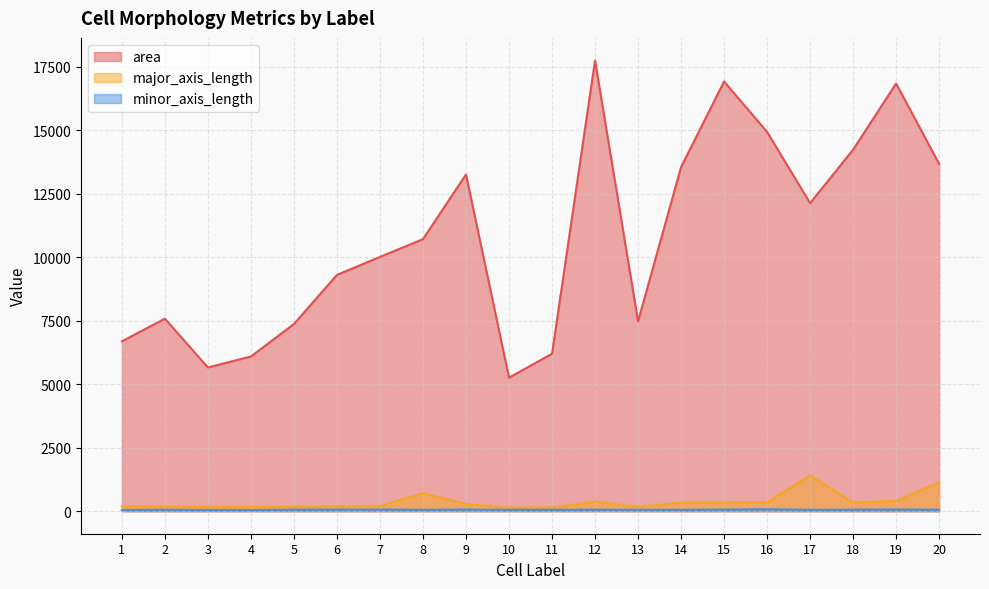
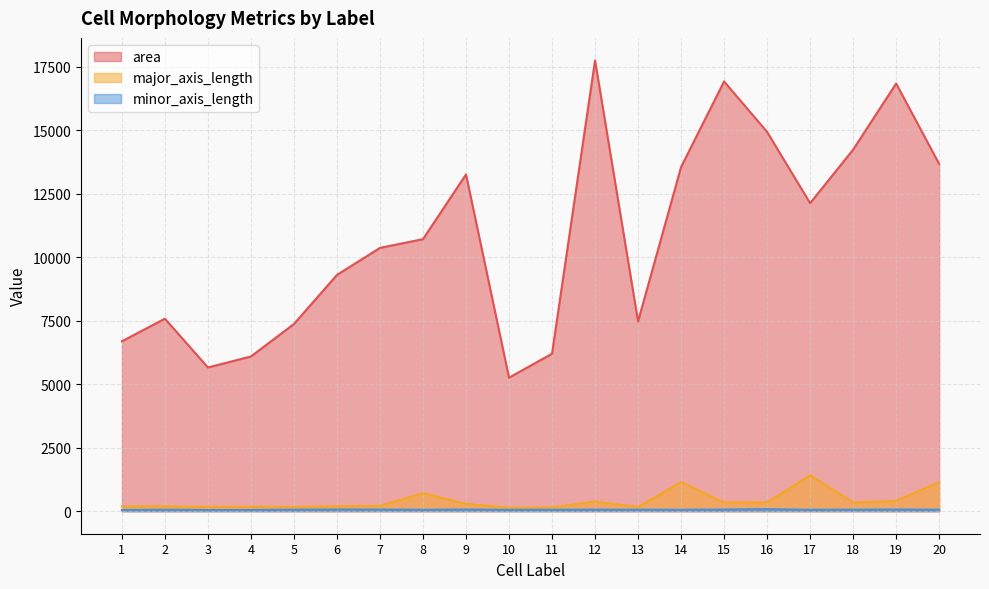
  {
    "area": {
      "1": 6700,
      "2": 7600,
      "3": 5700,
      "4": 6100,
      "5": 7400,
      "6": 9300,
-     "7": 10000,
+     "7": 10400,
      "8": 10700,
      "9": 13300,
      "10": 5300,
      "11": 6200,
      "12": 17700,
      "13": 7500,
      "14": 13600,
      "15": 16900,
      "16": 14900,
      "17": 12100,
      "18": 14200,
      "19": 16800,
      "20": 13700
    },
    "major_axis_length": {
      "1": 200,
      "2": 200,
      "3": 200,
      "4": 200,
      "5": 200,
      "6": 200,
      "7": 200,
      "8": 700,
      "9": 300,
      "12": 400,
      "13": 200,
-     "14": 300,
+     "14": 1100,
      "15": 300,
      "16": 300,
      "17": 1400,
      "18": 300,
      "19": 400,
      "20": 1100
    },
    "minor_axis_length": {
      "1": 0,
      "2": 100,
      "3": 0,
      "4": 0,
      "5": 100,
      "6": 100,
      "7": 100,
      "8": 100,
      "9": 100,
      "12": 100,
      "13": 100,
      "14": 100,
      "15": 100,
      "16": 100,
      "17": 100,
      "18": 100,
      "19": 100,
      "20": 100
    }
  }
